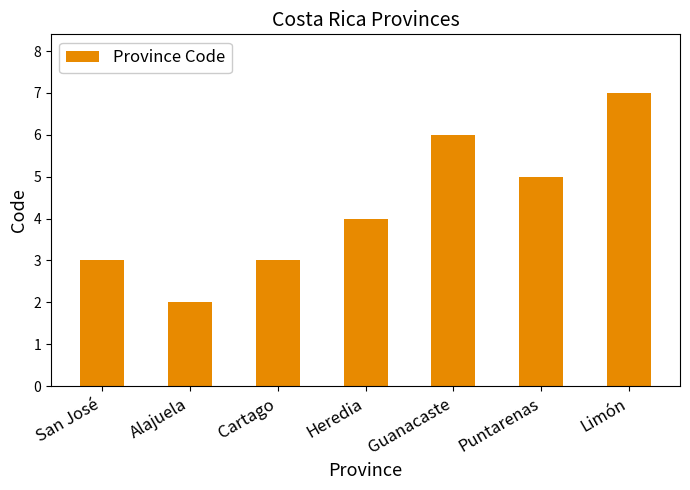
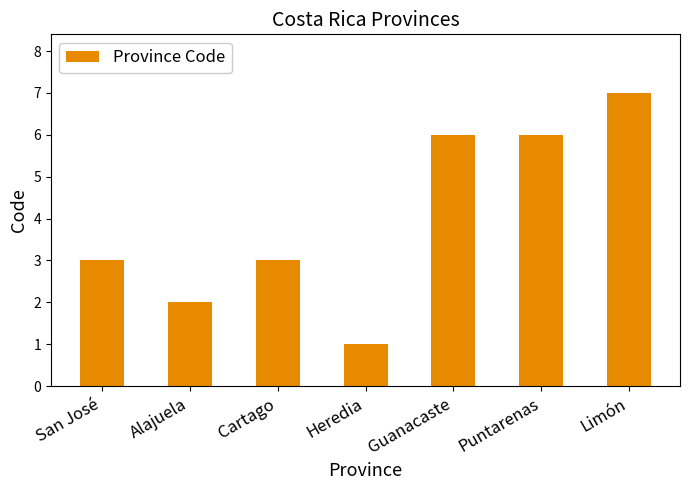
  {
    "San José": 3,
    "Alajuela": 2,
    "Cartago": 3,
-   "Heredia": 4,
+   "Heredia": 1,
    "Guanacaste": 6,
-   "Puntarenas": 5,
+   "Puntarenas": 6,
    "Limón": 7
  }
